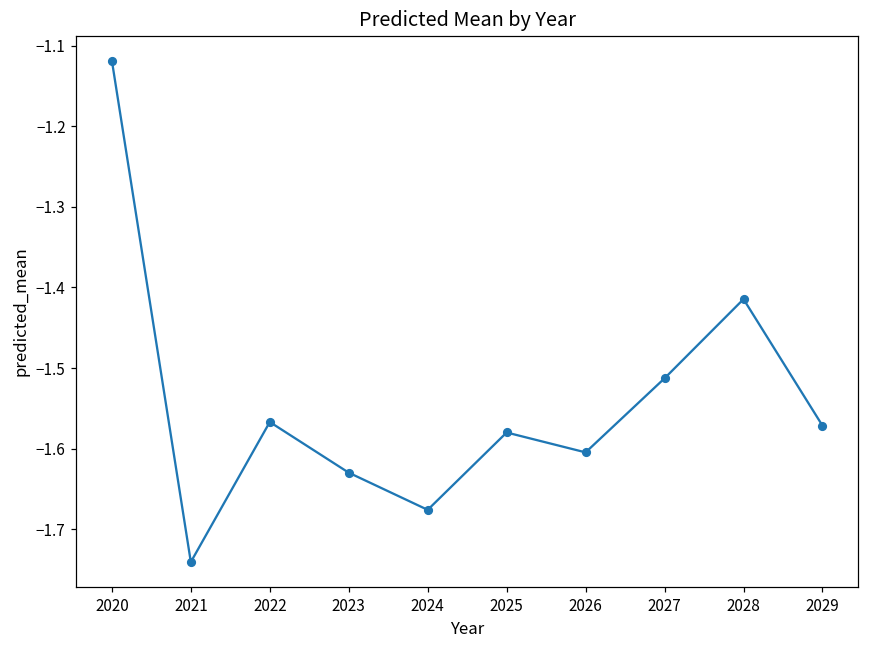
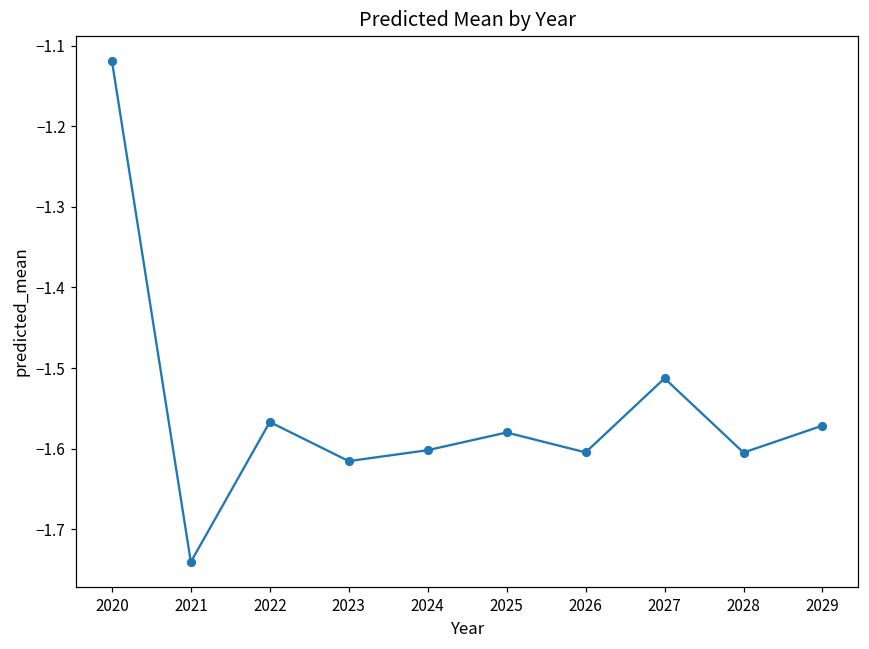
  {
    "2020": -1.12,
    "2021": -1.74,
    "2022": -1.57,
-   "2023": -1.63,
-   "2024": -1.68,
+   "2023": -1.62,
+   "2024": -1.60,
    "2025": -1.58,
    "2026": -1.60,
    "2027": -1.51,
-   "2028": -1.41,
+   "2028": -1.60,
    "2029": -1.57
  }
